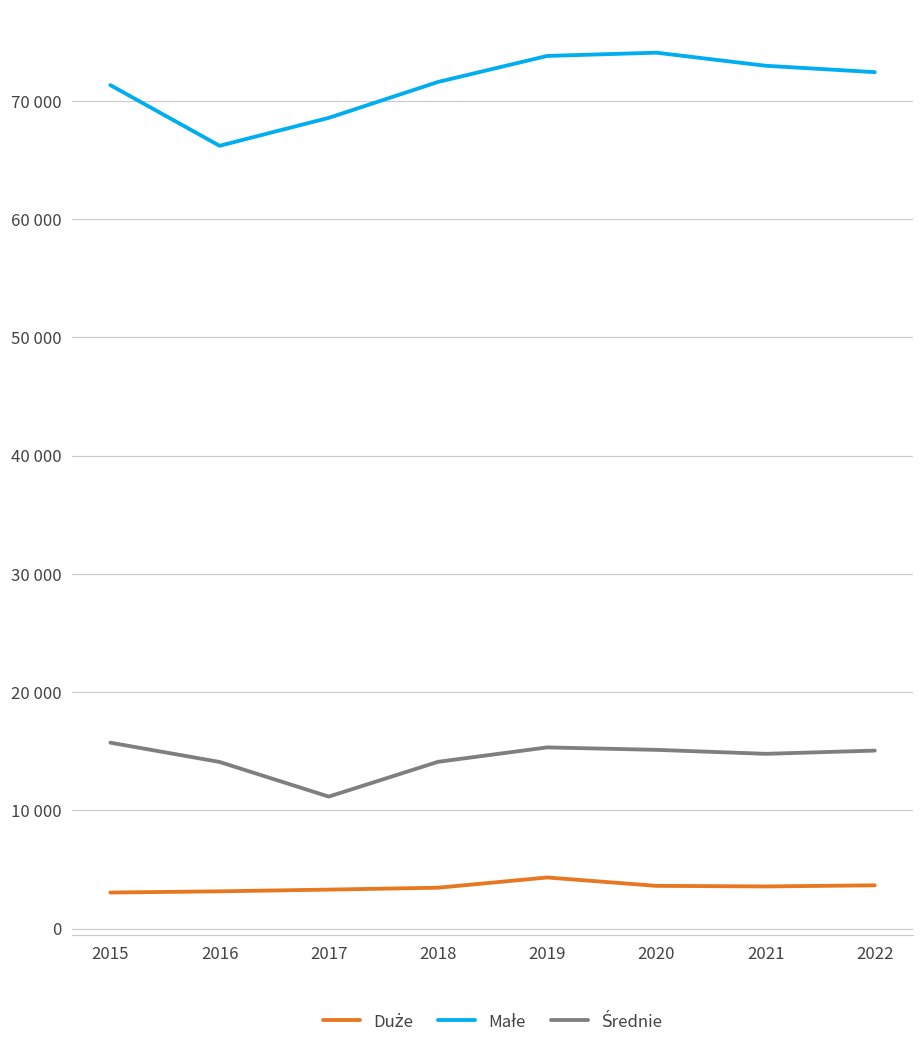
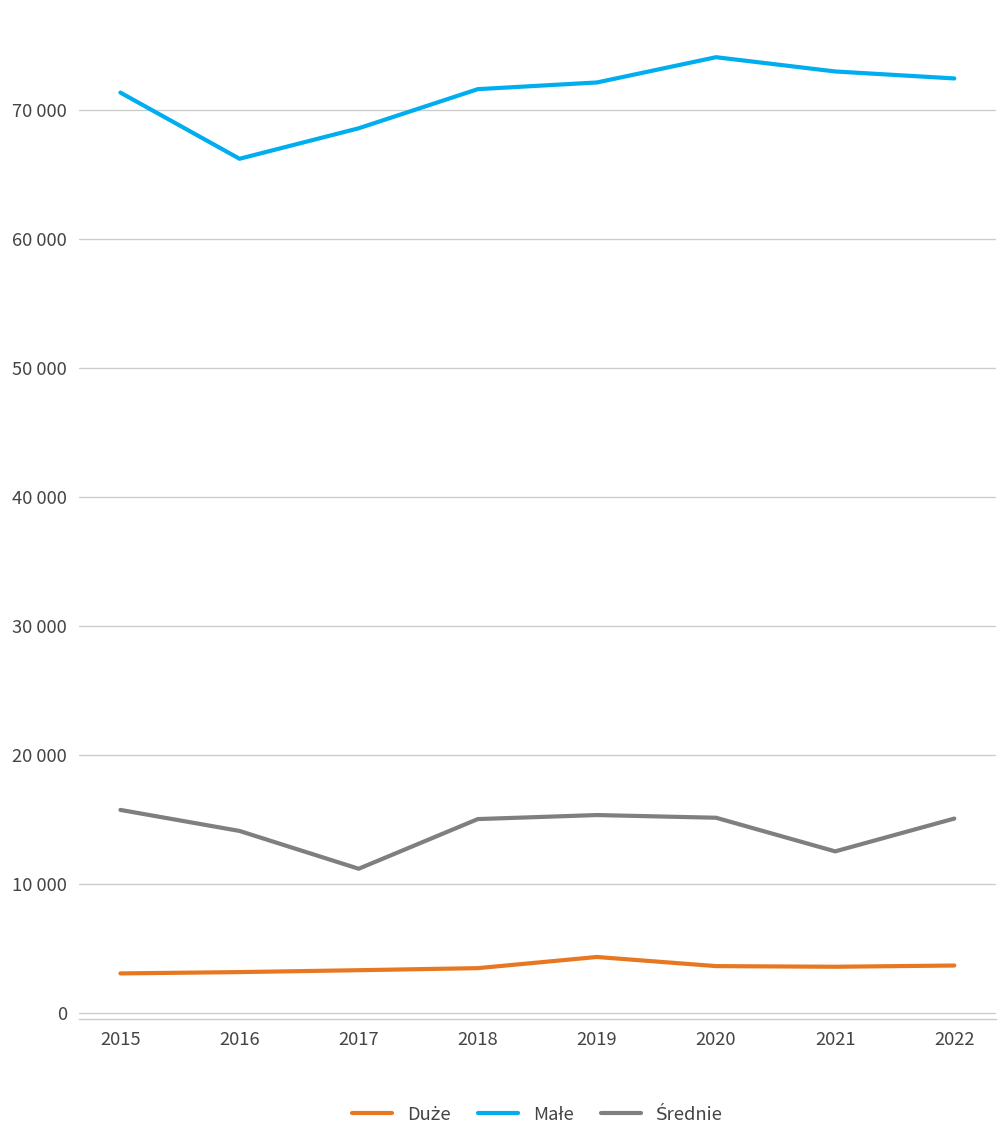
  {
    "Duże": {
      "2015": 3000,
      "2016": 3200,
      "2017": 3300,
      "2018": 3500,
      "2019": 4300,
      "2020": 3600,
      "2021": 3600,
      "2022": 3700
    },
    "Małe": {
      "2015": 71300,
      "2016": 66200,
      "2017": 68600,
      "2018": 71600,
-     "2019": 73800,
+     "2019": 72100,
      "2020": 74100,
      "2021": 73000,
      "2022": 72400
    },
    "Średnie": {
      "2015": 15700,
      "2016": 14100,
      "2017": 11200,
-     "2018": 14100,
+     "2018": 15000,
      "2019": 15300,
      "2020": 15100,
-     "2021": 14800,
+     "2021": 12500,
      "2022": 15100
    }
  }
